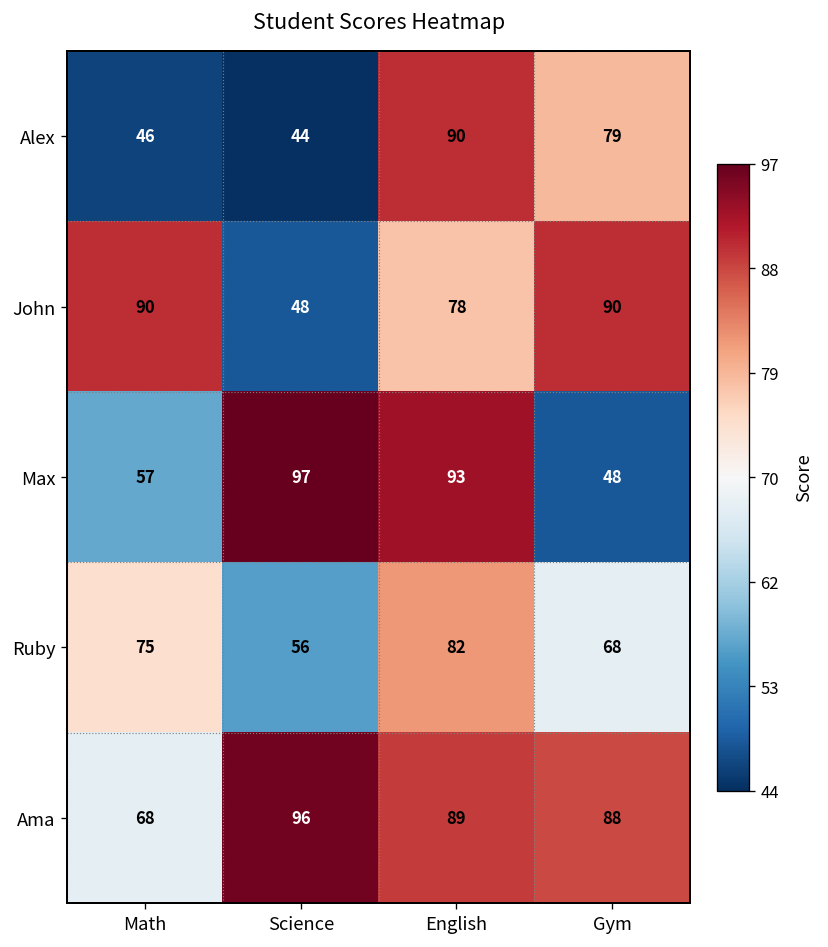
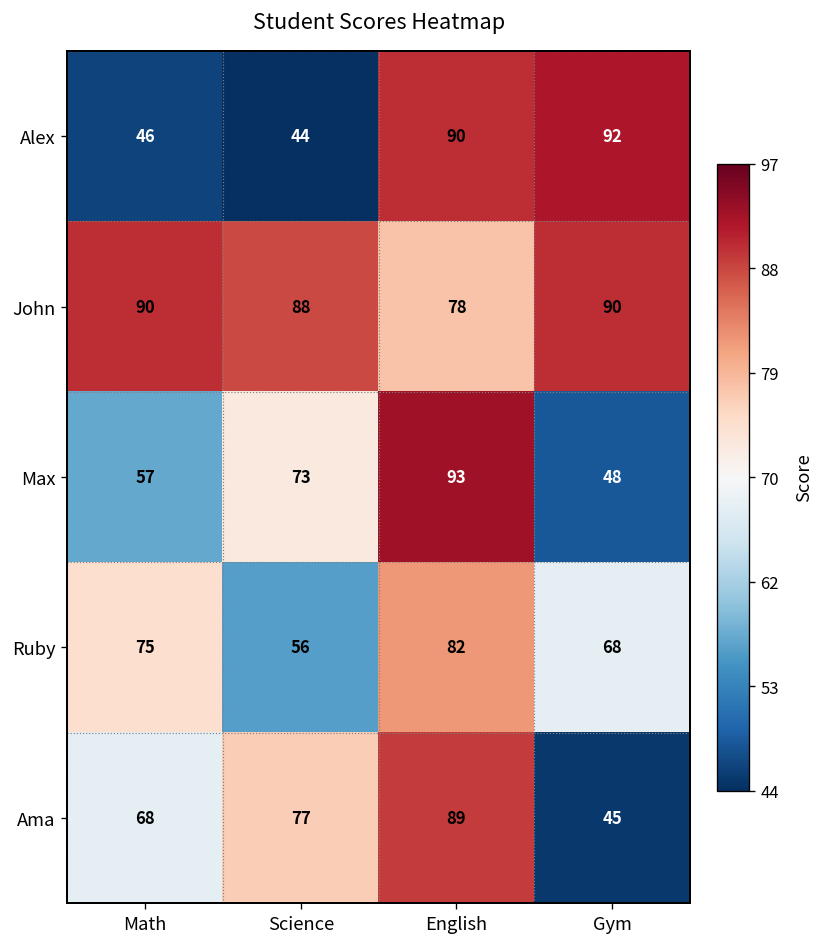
  {
    "Alex": {
      "Math": 46,
      "Science": 44,
      "English": 90,
-     "Gym": 79
+     "Gym": 92
    },
    "John": {
      "Math": 90,
-     "Science": 48,
+     "Science": 88,
      "English": 78,
      "Gym": 90
    },
    "Max": {
      "Math": 57,
-     "Science": 97,
+     "Science": 73,
      "English": 93,
      "Gym": 48
    },
    "Ruby": {
      "Math": 75,
      "Science": 56,
      "English": 82,
      "Gym": 68
    },
    "Ama": {
      "Math": 68,
-     "Science": 96,
+     "Science": 77,
      "English": 89,
-     "Gym": 88
+     "Gym": 45
    }
  }
